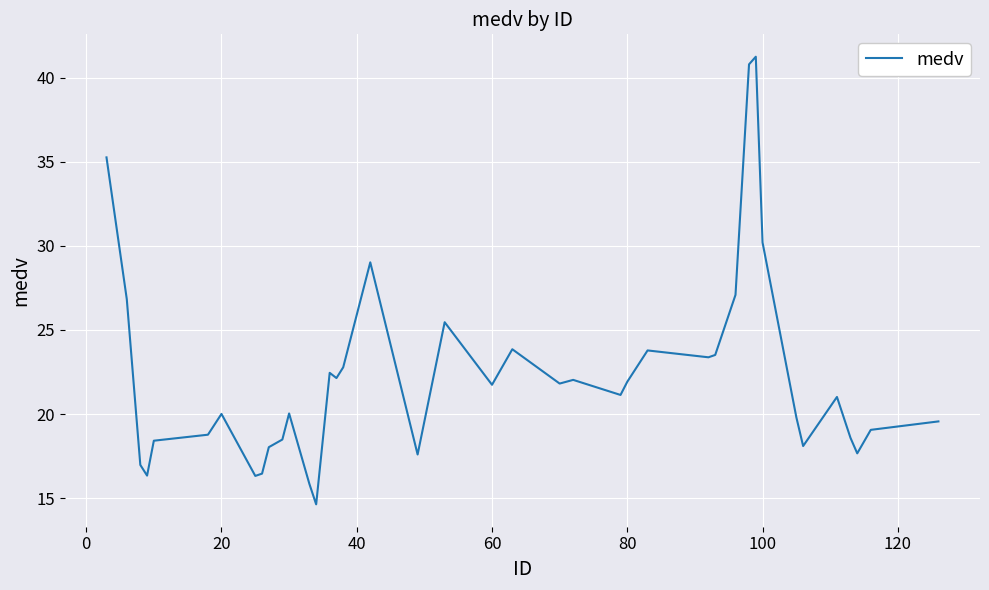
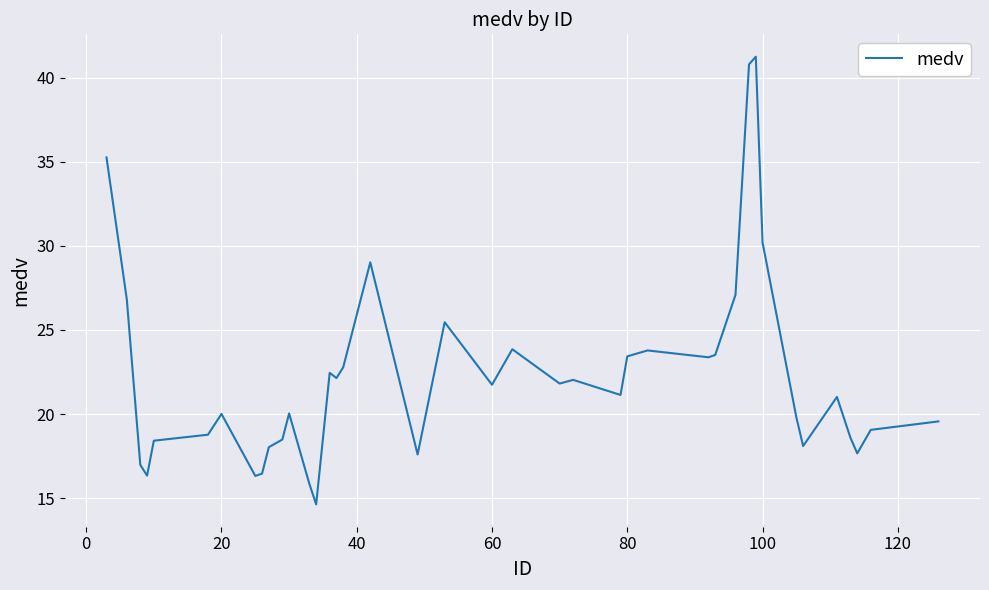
  {
    "20": 20.0,
    "60": 21.7,
-   "80": 21.9,
+   "80": 23.4,
    "100": 30.2
  }
